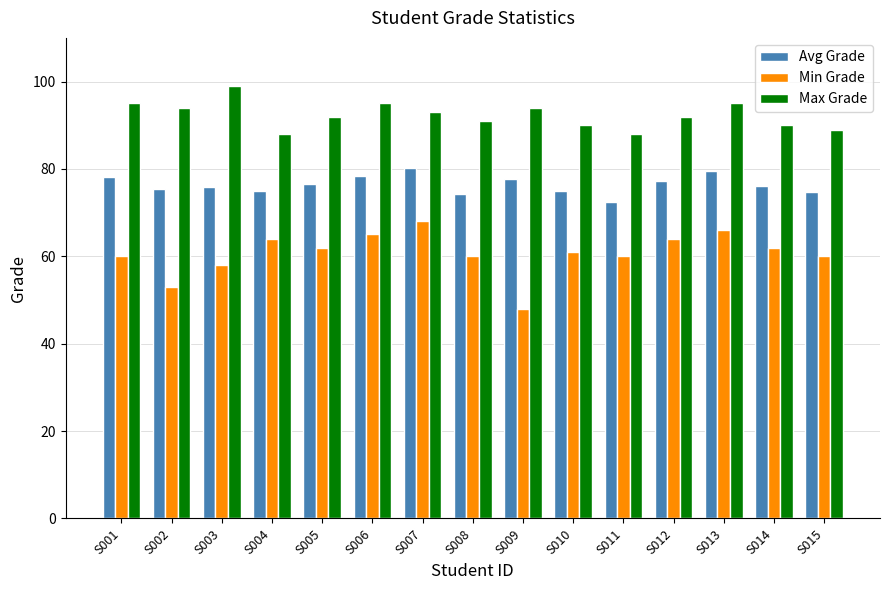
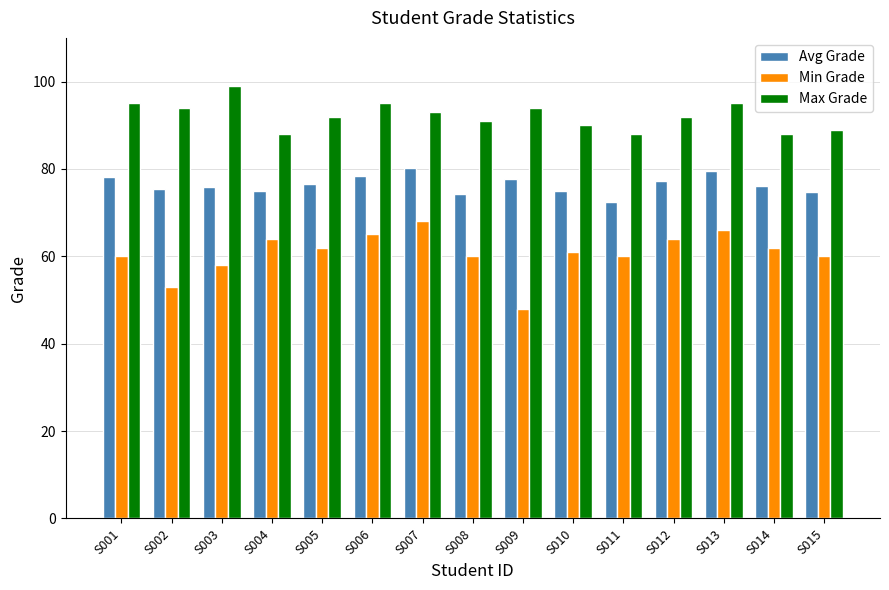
  {
    "Avg Grade": {
      "S001": 78,
      "S002": 75,
      "S003": 76,
      "S004": 75,
      "S005": 77,
      "S006": 78,
      "S007": 80,
      "S008": 74,
      "S009": 78,
      "S010": 75,
      "S011": 73,
      "S012": 77,
      "S013": 79,
      "S014": 76,
      "S015": 75
    },
    "Min Grade": {
      "S001": 60,
      "S002": 53,
      "S003": 58,
      "S004": 64,
      "S005": 62,
      "S006": 65,
      "S007": 68,
      "S008": 60,
      "S009": 48,
      "S010": 61,
      "S011": 60,
      "S012": 64,
      "S013": 66,
      "S014": 62,
      "S015": 60
    },
    "Max Grade": {
      "S001": 95,
      "S002": 94,
      "S003": 99,
      "S004": 88,
      "S005": 92,
      "S006": 95,
      "S007": 93,
      "S008": 91,
      "S009": 94,
      "S010": 90,
      "S011": 88,
      "S012": 92,
      "S013": 95,
-     "S014": 90,
+     "S014": 88,
      "S015": 89
    }
  }
